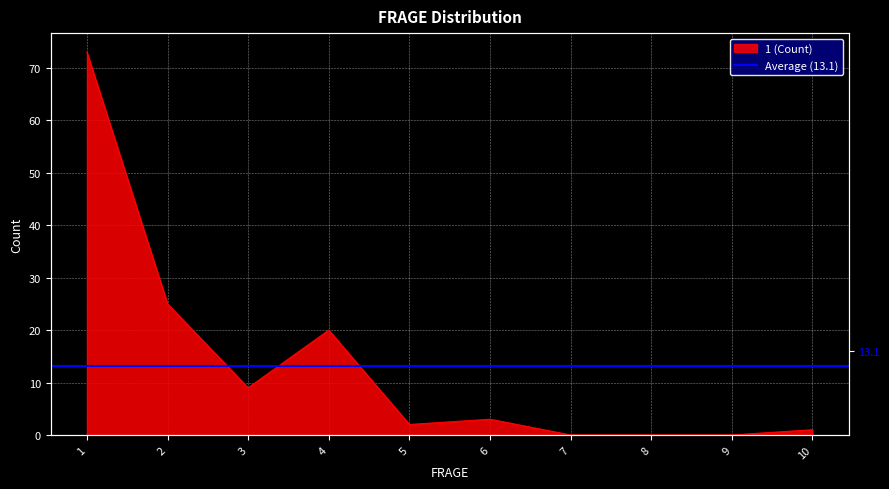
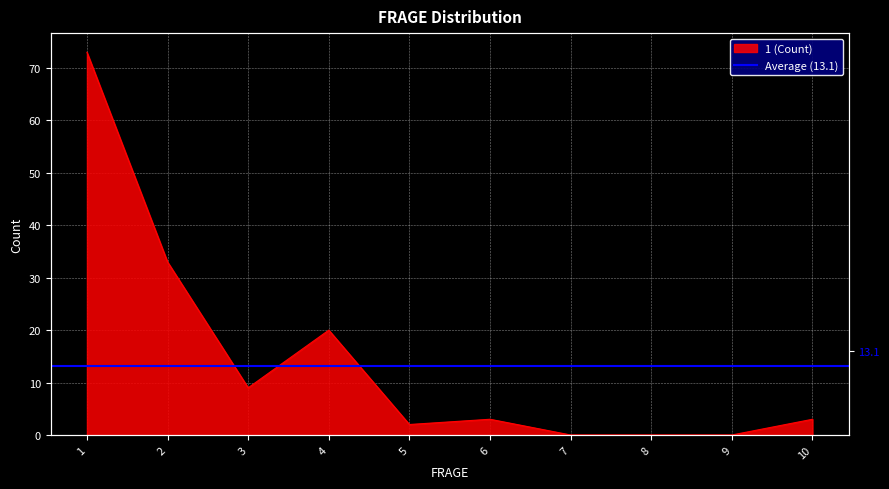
  {
    "1": 73,
-   "2": 25,
+   "2": 33,
    "3": 9,
    "4": 20,
    "5": 2,
    "6": 3,
    "7": 0,
    "8": 0,
    "9": 0,
-   "10": 1
+   "10": 3
  }
